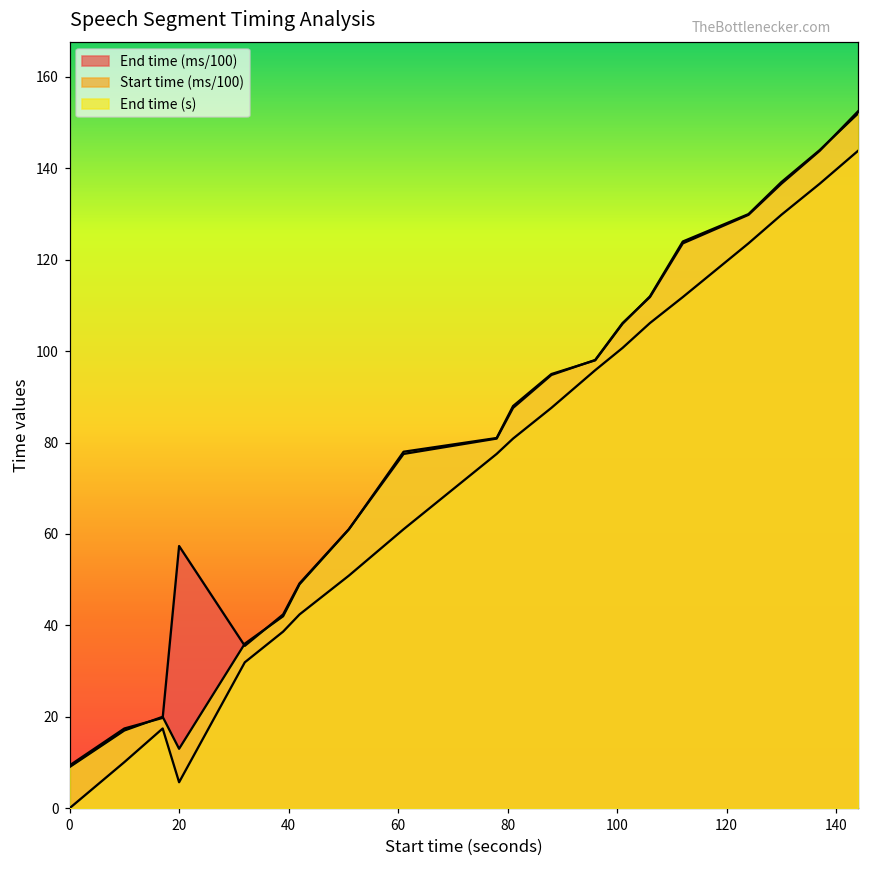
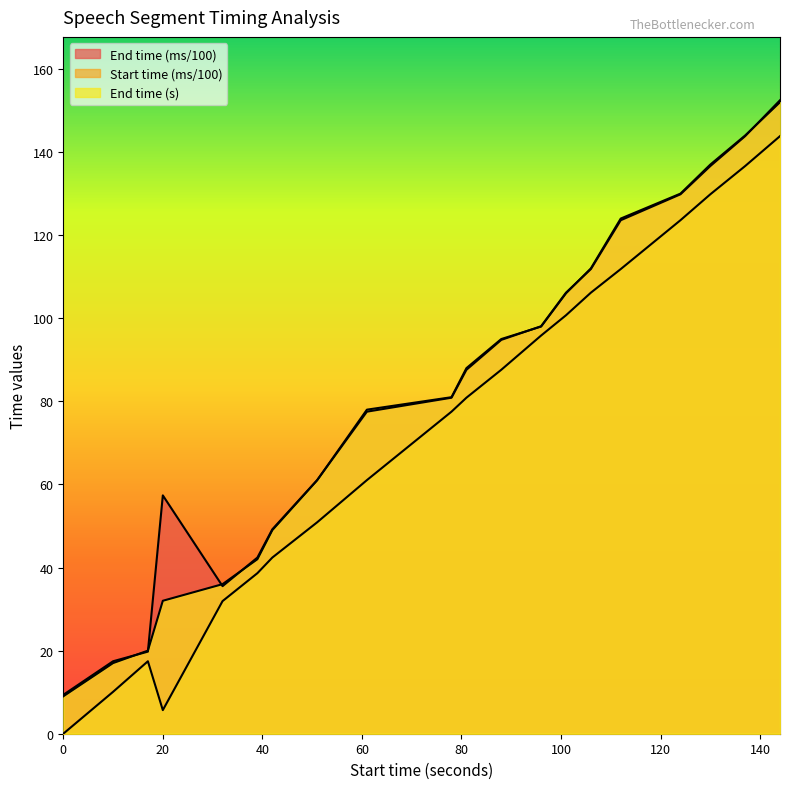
  {
    "End time (ms/100)": {
      "20": 57
    },
    "Start time (ms/100)": {
      "0": 0,
      "20": 6
    },
    "End time (s)": {
-     "20": 13
+     "20": 32
    }
  }
